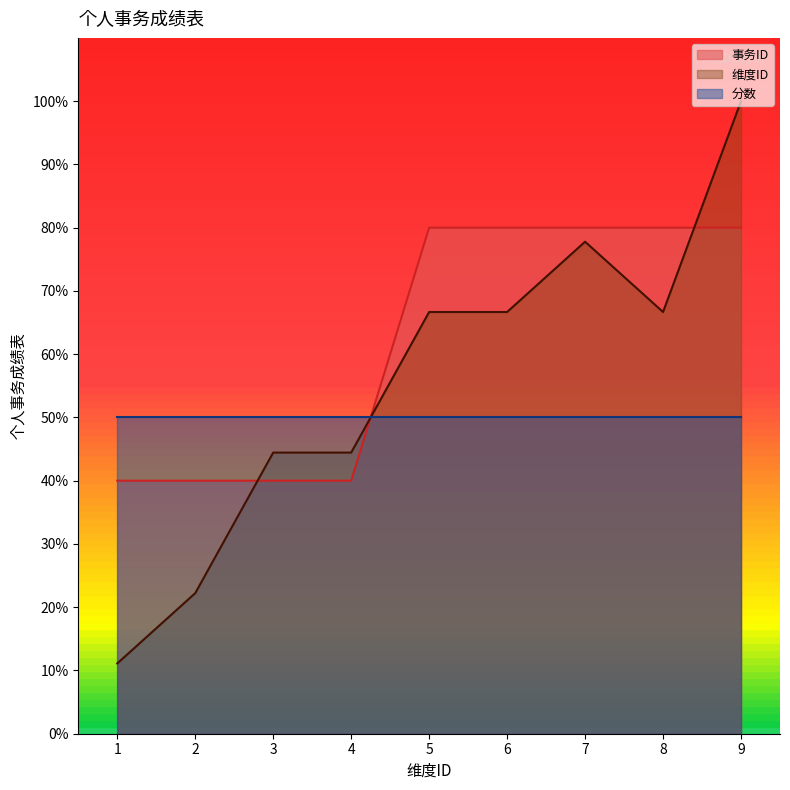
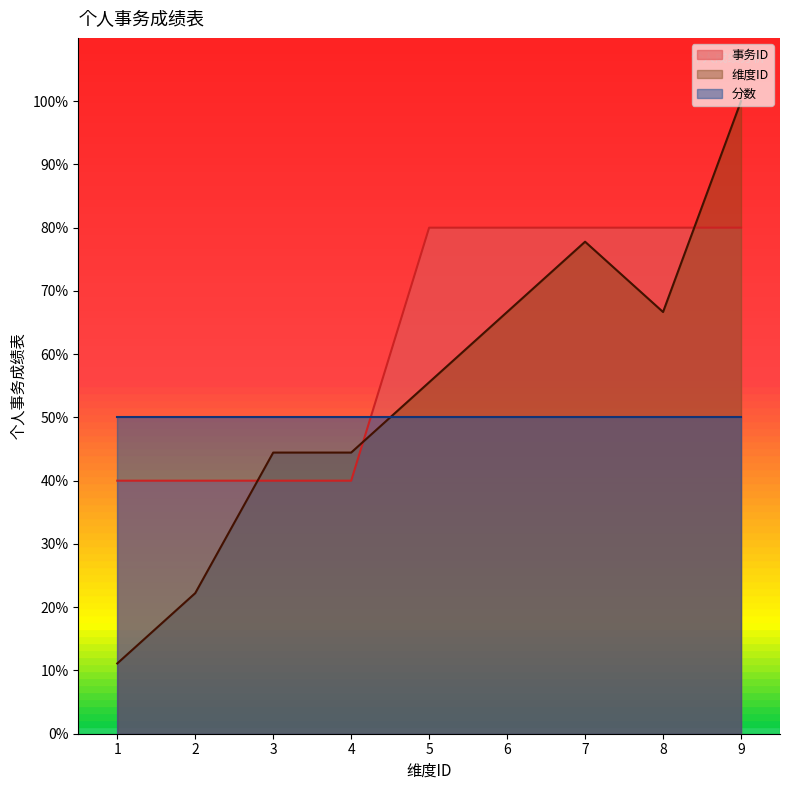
  {
    "事务ID": {
      "1": "40%",
      "2": "40%",
      "3": "40%",
      "4": "40%",
      "5": "80%",
      "6": "80%",
      "7": "80%",
      "8": "80%",
      "9": "80%"
    },
    "维度ID": {
      "1": "11%",
      "2": "22%",
      "3": "44%",
      "4": "44%",
-     "5": "67%",
+     "5": "56%",
      "6": "67%",
      "7": "78%",
      "8": "67%"
    },
    "分数": {
      "1": "50%",
      "2": "50%",
      "3": "50%",
      "4": "50%",
      "5": "50%",
      "6": "50%",
      "7": "50%",
      "8": "50%",
      "9": "50%"
    }
  }
